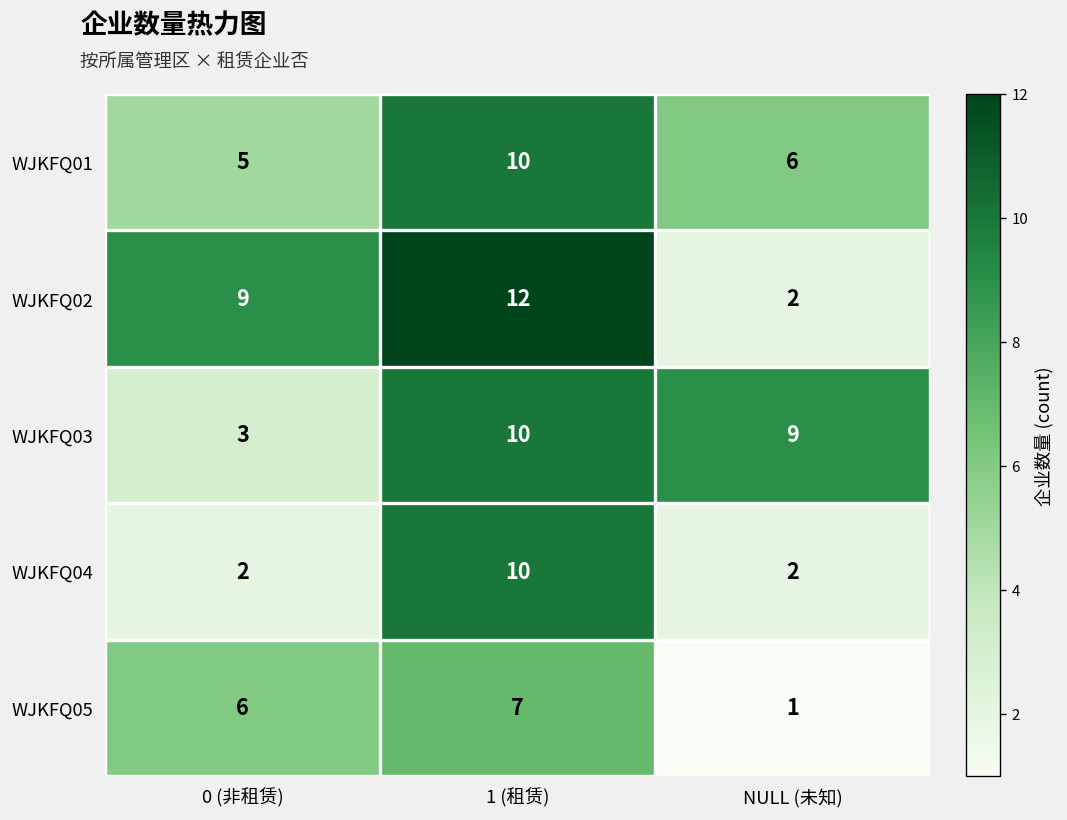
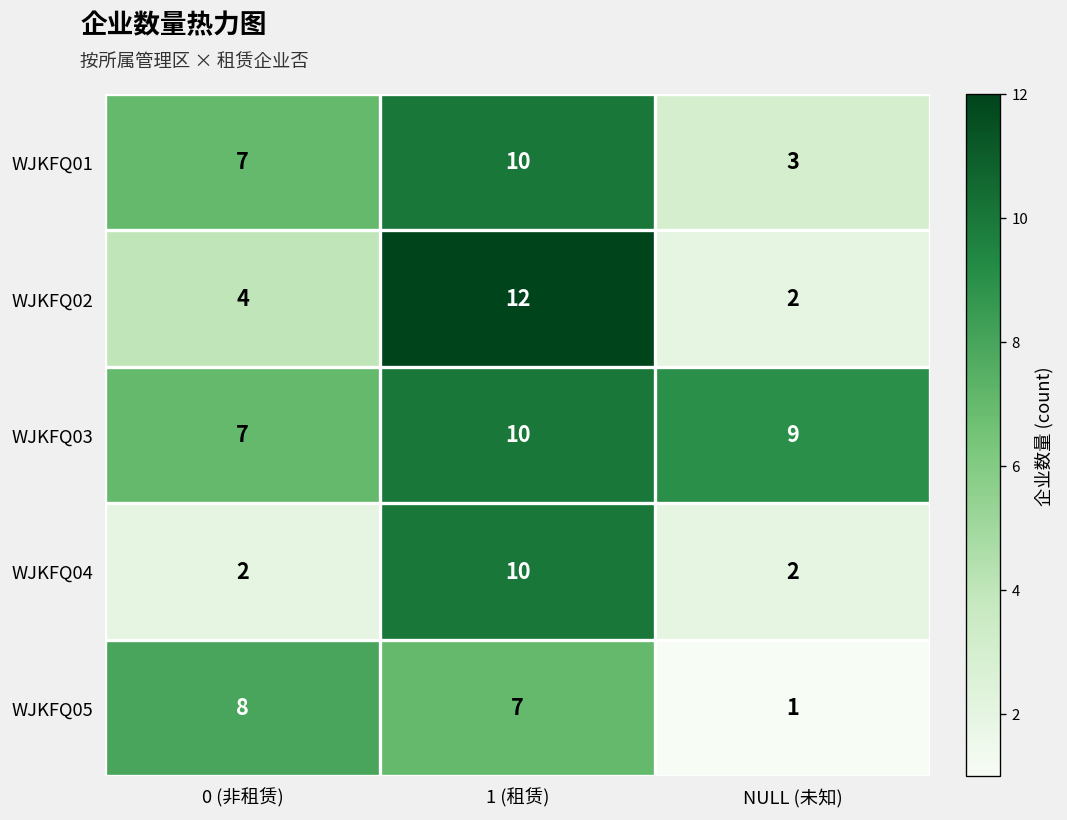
  {
    "WJKFQ01": {
-     "0 (非租赁)": 5,
+     "0 (非租赁)": 7,
      "1 (租赁)": 10,
-     "NULL (未知)": 6
+     "NULL (未知)": 3
    },
    "WJKFQ02": {
-     "0 (非租赁)": 9,
+     "0 (非租赁)": 4,
      "1 (租赁)": 12,
      "NULL (未知)": 2
    },
    "WJKFQ03": {
-     "0 (非租赁)": 3,
+     "0 (非租赁)": 7,
      "1 (租赁)": 10,
      "NULL (未知)": 9
    },
    "WJKFQ04": {
      "0 (非租赁)": 2,
      "1 (租赁)": 10,
      "NULL (未知)": 2
    },
    "WJKFQ05": {
-     "0 (非租赁)": 6,
+     "0 (非租赁)": 8,
      "1 (租赁)": 7,
      "NULL (未知)": 1
    }
  }
